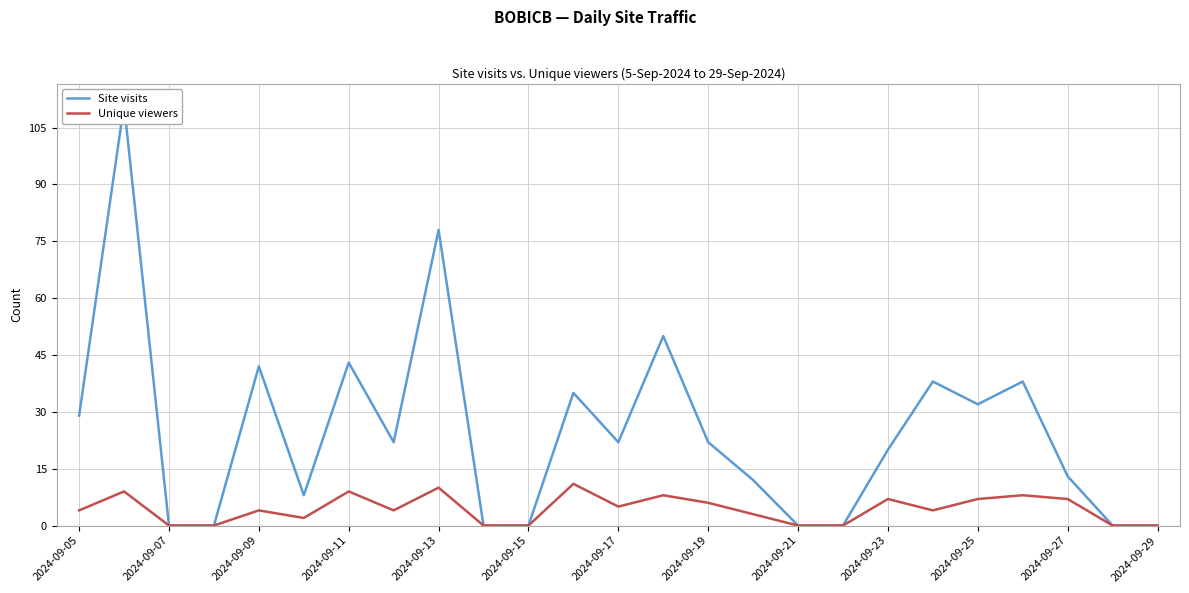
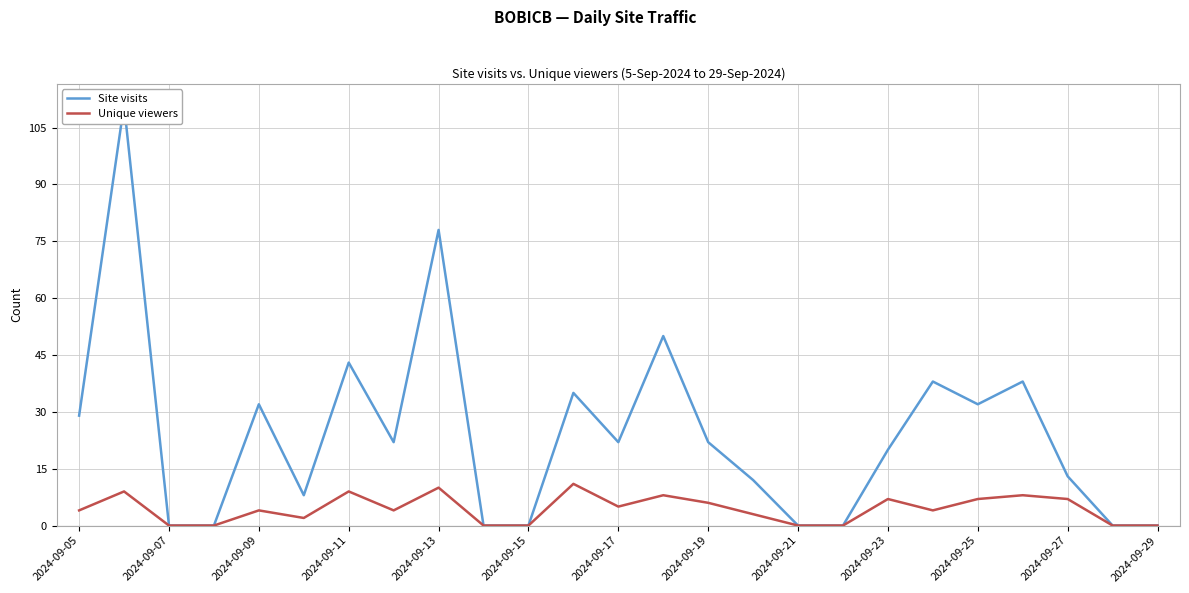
  {
    "Site visits": {
      "2024-09-05": 29,
-     "2024-09-09": 42,
+     "2024-09-09": 32,
      "2024-09-11": 43,
      "2024-09-13": 78,
      "2024-09-17": 22,
      "2024-09-19": 22,
      "2024-09-23": 20,
      "2024-09-25": 32,
      "2024-09-27": 13
    },
    "Unique viewers": {
      "2024-09-05": 4,
      "2024-09-09": 4,
      "2024-09-11": 9,
      "2024-09-13": 10,
      "2024-09-17": 5,
      "2024-09-19": 6,
      "2024-09-23": 7,
      "2024-09-25": 7,
      "2024-09-27": 7
    }
  }
